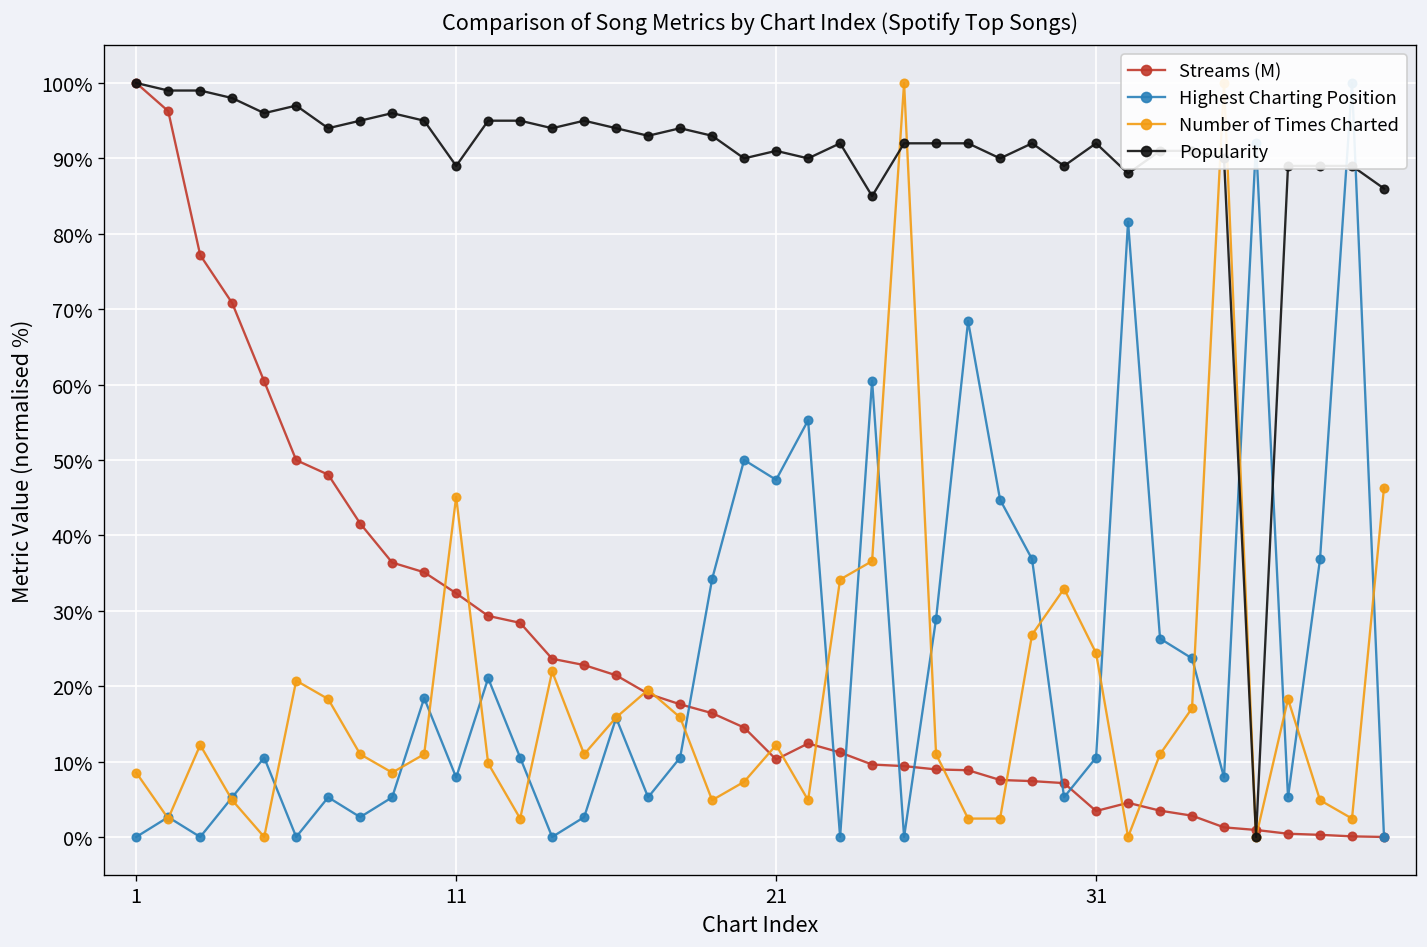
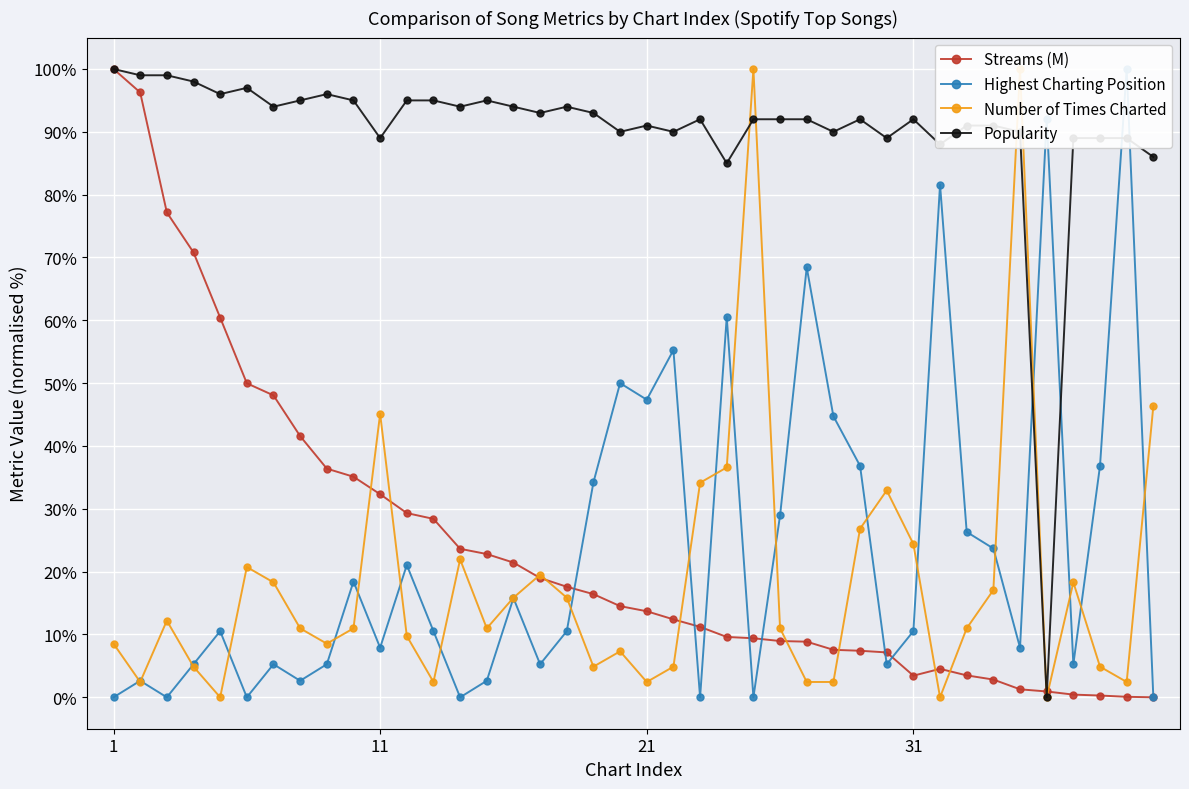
  {
    "Streams (M)": {
      "11": "32%",
-     "21": "10%",
+     "21": "14%",
      "31": "3%"
    },
    "Highest Charting Position": {
      "1": "0%",
      "11": "8%",
      "21": "47%",
      "31": "11%"
    },
    "Number of Times Charted": {
      "1": "9%",
      "11": "45%",
-     "21": "12%",
+     "21": "2%",
      "31": "24%"
    },
    "Popularity": {
      "11": "89%",
      "21": "91%",
      "31": "92%"
    }
  }
